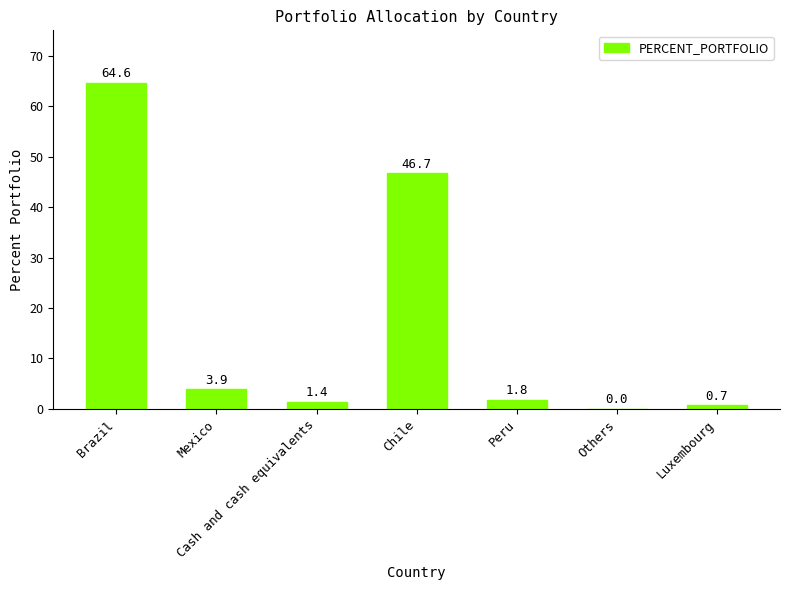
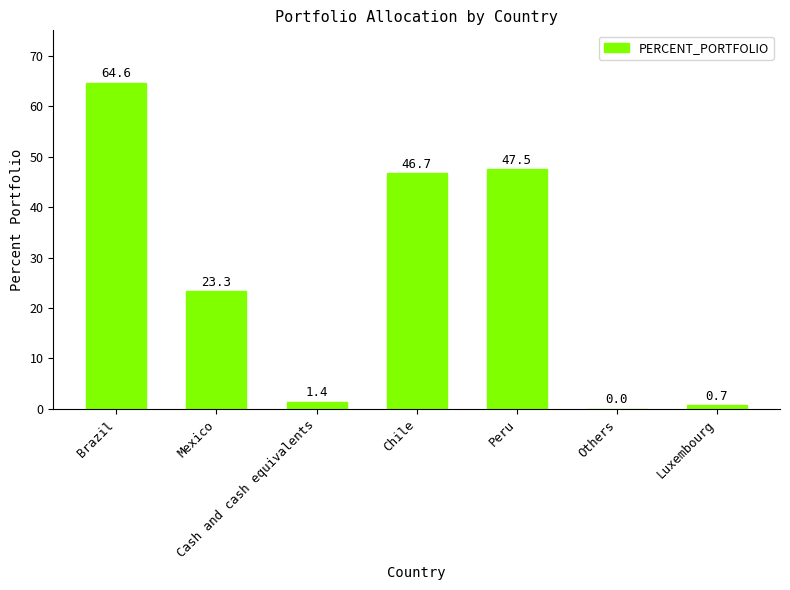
  {
    "Brazil": 64.6,
-   "Mexico": 3.9,
+   "Mexico": 23.3,
    "Cash and cash equivalents": 1.4,
    "Chile": 46.7,
-   "Peru": 1.8,
+   "Peru": 47.5,
    "Others": 0.0,
    "Luxembourg": 0.7
  }
